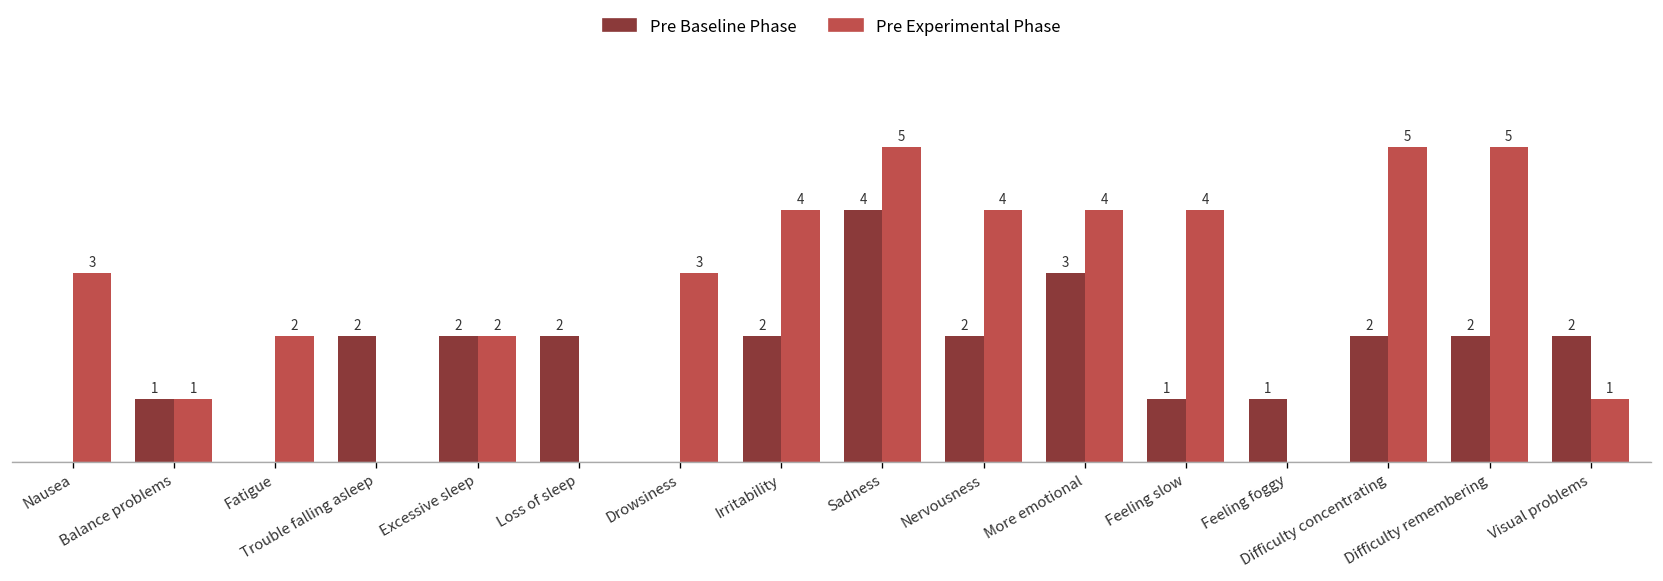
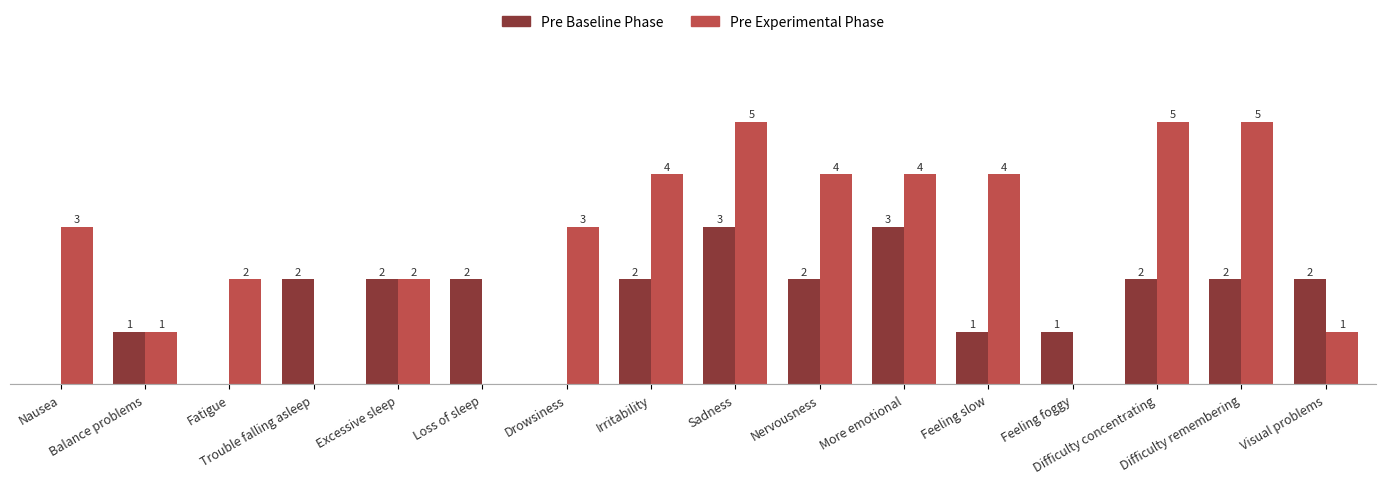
  {
    "Pre Baseline Phase": {
      "Balance problems": 1,
      "Trouble falling asleep": 2,
      "Excessive sleep": 2,
      "Loss of sleep": 2,
      "Irritability": 2,
-     "Sadness": 4,
+     "Sadness": 3,
      "Nervousness": 2,
      "More emotional": 3,
      "Feeling slow": 1,
      "Feeling foggy": 1,
      "Difficulty concentrating": 2,
      "Difficulty remembering": 2,
      "Visual problems": 2
    },
    "Pre Experimental Phase": {
      "Nausea": 3,
      "Balance problems": 1,
      "Fatigue": 2,
      "Excessive sleep": 2,
      "Drowsiness": 3,
      "Irritability": 4,
      "Sadness": 5,
      "Nervousness": 4,
      "More emotional": 4,
      "Feeling slow": 4,
      "Difficulty concentrating": 5,
      "Difficulty remembering": 5,
      "Visual problems": 1
    }
  }
